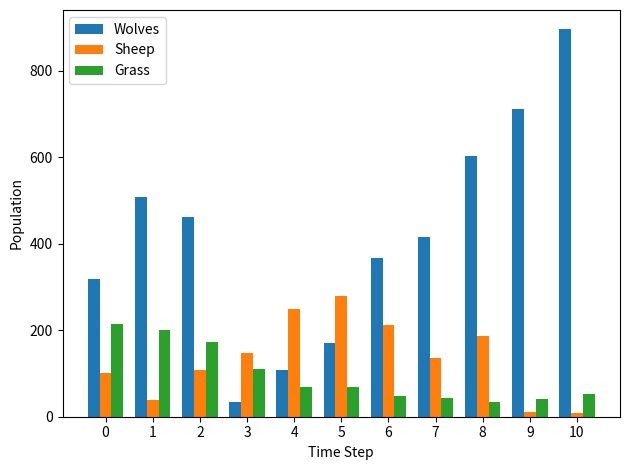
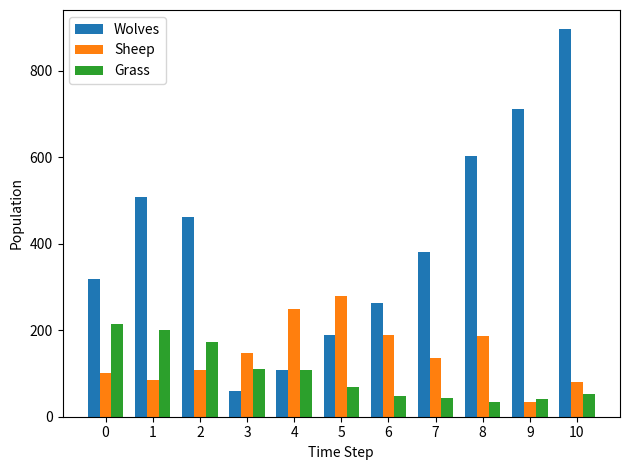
  {
    "Wolves": {
      "0": 320,
      "1": 510,
      "2": 460,
-     "3": 40,
+     "3": 60,
      "4": 110,
-     "5": 170,
-     "6": 370,
-     "7": 420,
+     "5": 190,
+     "6": 260,
+     "7": 380,
      "8": 600,
      "9": 710,
      "10": 900
    },
    "Sheep": {
      "0": 100,
-     "1": 40,
+     "1": 90,
      "2": 110,
      "3": 150,
      "4": 250,
      "5": 280,
-     "6": 210,
+     "6": 190,
      "7": 140,
      "8": 190,
-     "9": 10,
-     "10": 10
+     "9": 30,
+     "10": 80
    },
    "Grass": {
      "0": 220,
      "1": 200,
      "2": 170,
      "3": 110,
-     "4": 70,
+     "4": 110,
      "5": 70,
      "6": 50,
      "7": 40,
      "8": 40,
      "9": 40,
      "10": 50
    }
  }
